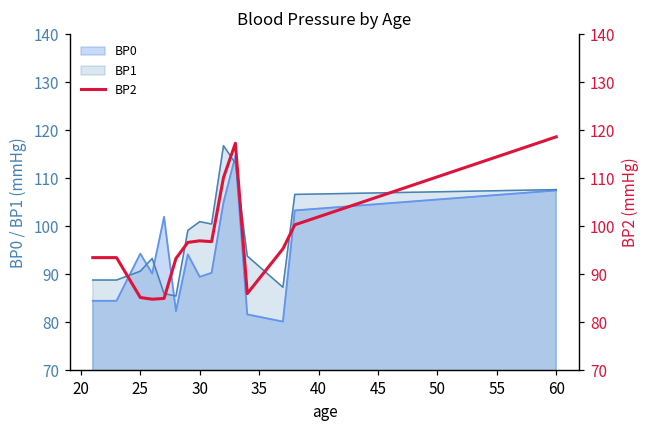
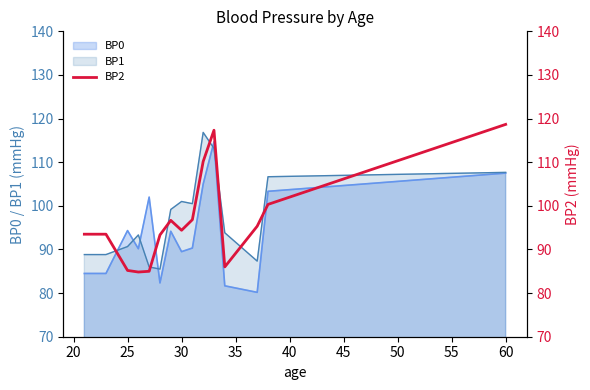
  {
    "BP2": {
      "25": 85,
-     "30": 97,
+     "30": 94,
      "60": 119
    }
  }
